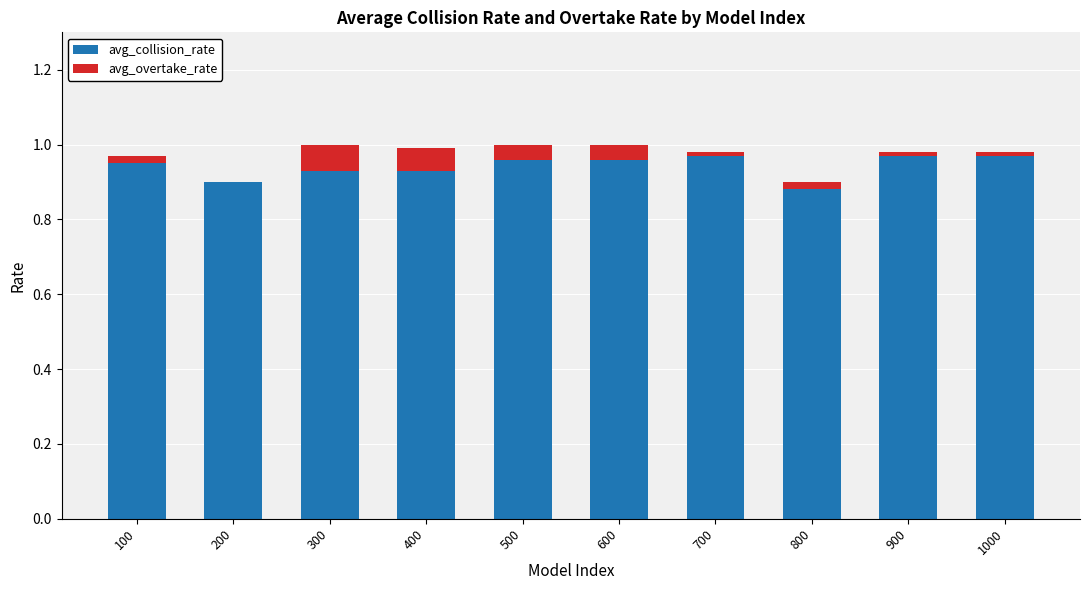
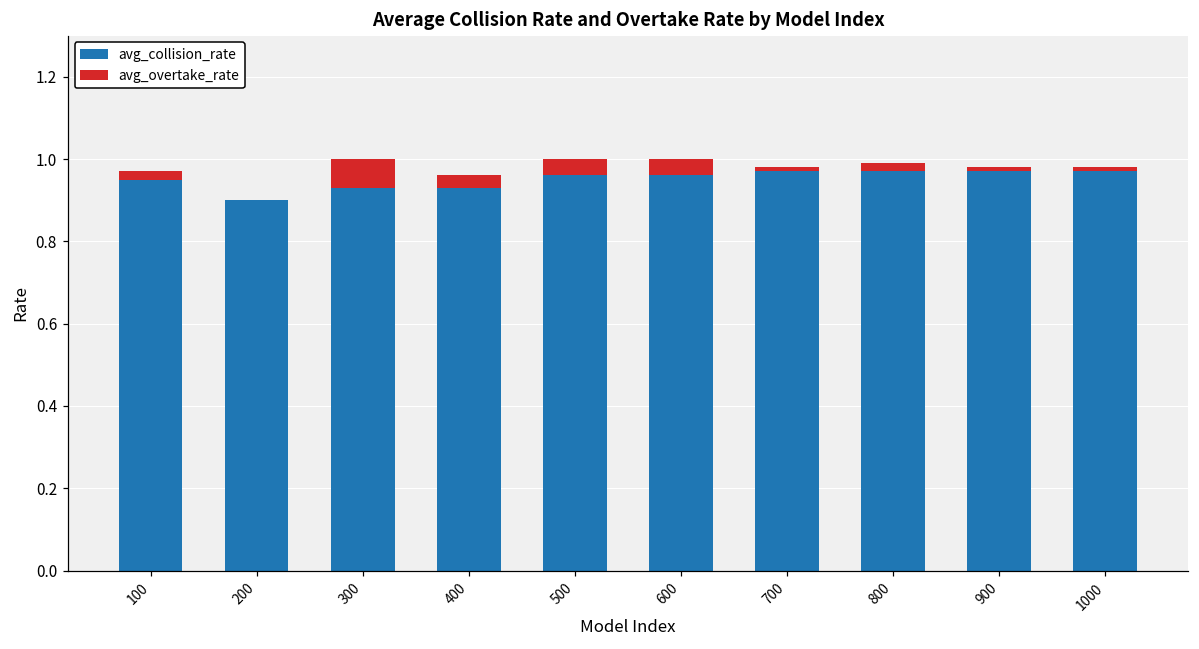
  {
    "avg_collision_rate": {
      "100": 0.95,
      "200": 0.90,
      "300": 0.93,
      "400": 0.93,
      "500": 0.96,
      "600": 0.96,
      "700": 0.97,
-     "800": 0.88,
+     "800": 0.97,
      "900": 0.97,
      "1000": 0.97
    },
    "avg_overtake_rate": {
      "100": 0.02,
      "200": 0.00,
      "300": 0.07,
-     "400": 0.06,
+     "400": 0.03,
      "500": 0.04,
      "600": 0.04,
      "700": 0.01,
      "800": 0.02,
      "900": 0.01,
      "1000": 0.01
    }
  }
